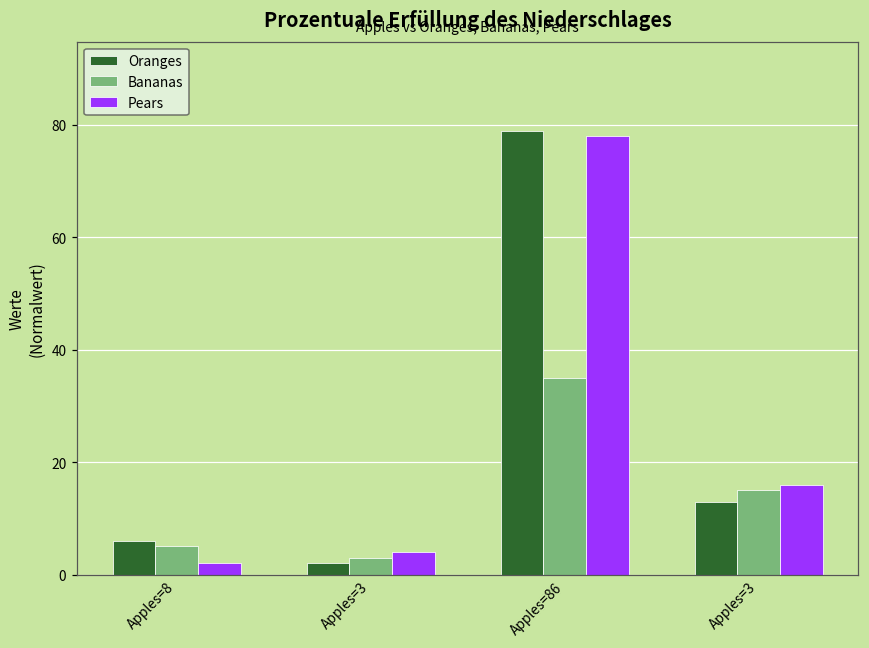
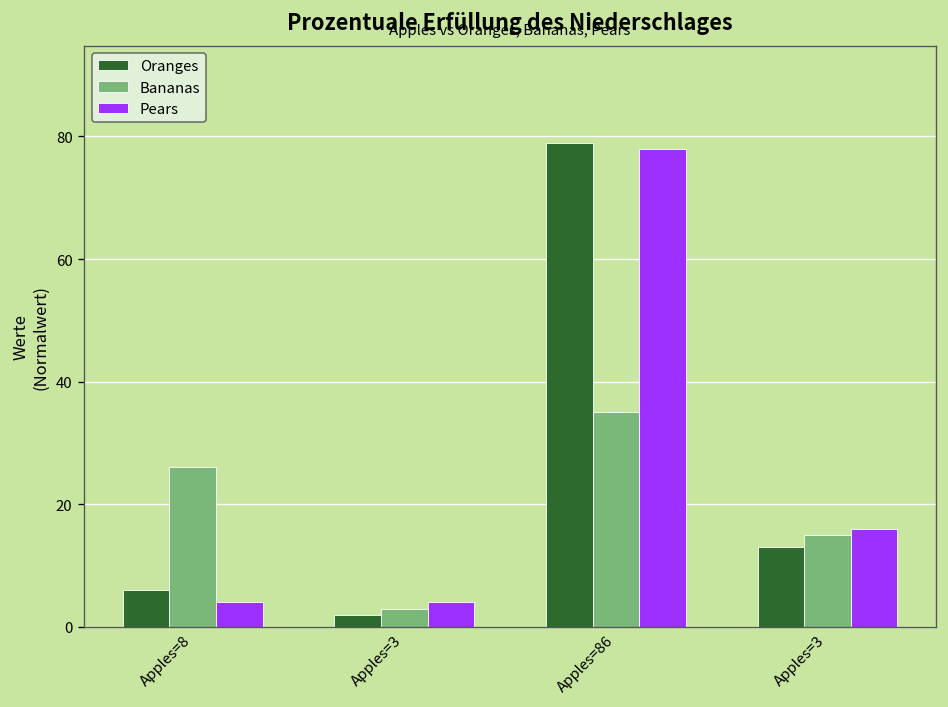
  {
    "Oranges": {
      "Apples=8": 6,
      "Apples=86": 79
    },
    "Bananas": {
-     "Apples=8": 5,
+     "Apples=8": 26,
      "Apples=86": 35
    },
    "Pears": {
-     "Apples=8": 2,
+     "Apples=8": 4,
      "Apples=86": 78
    }
  }
